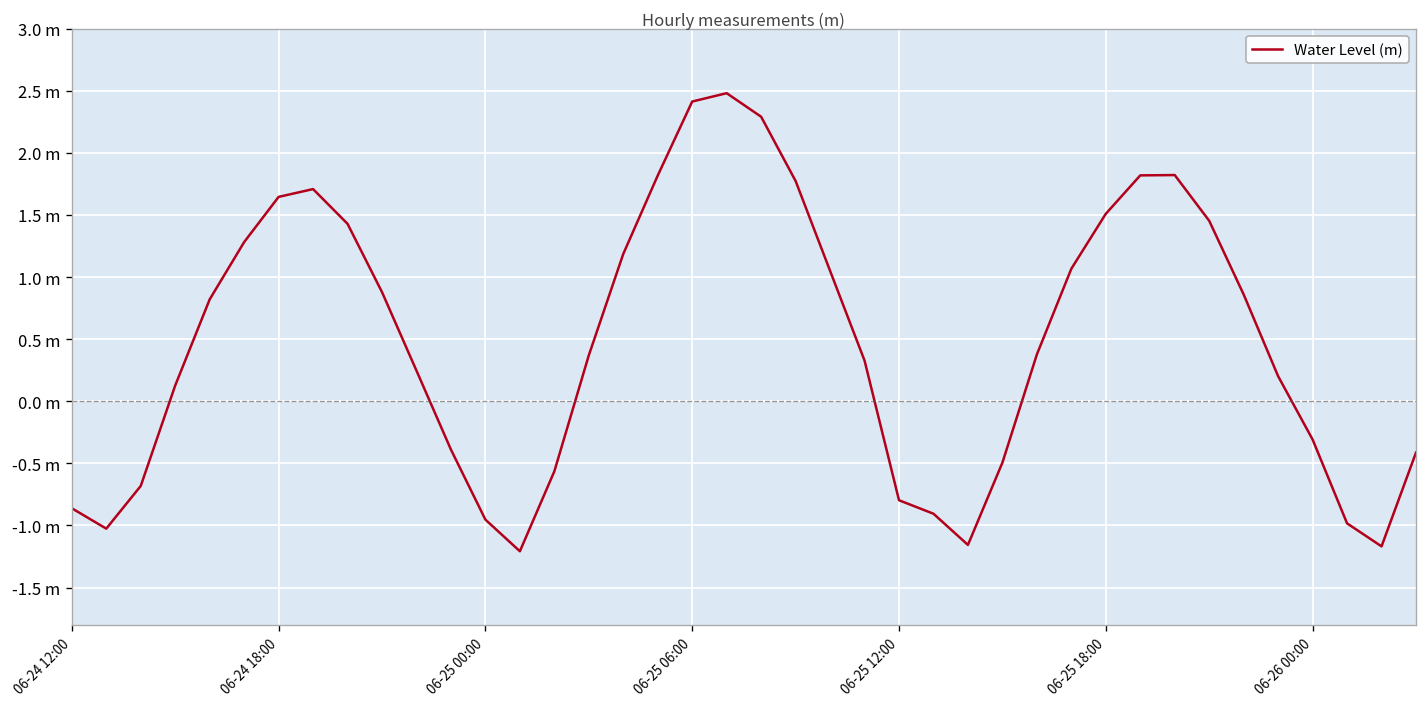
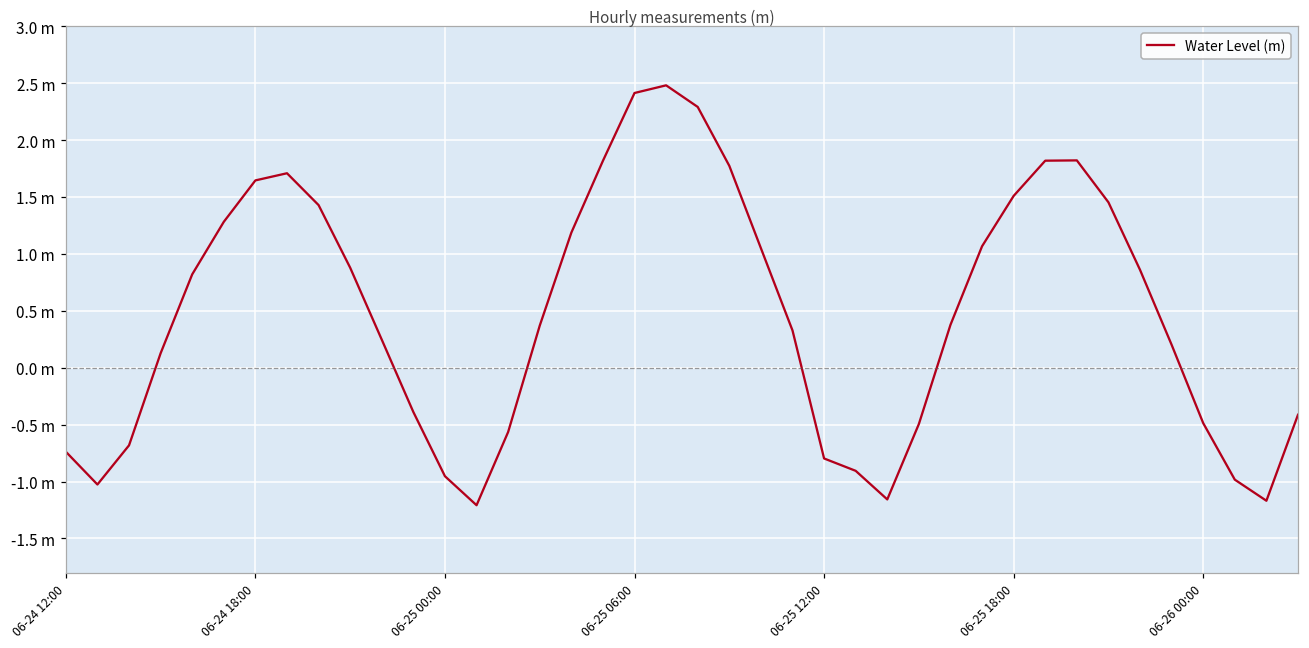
  {
-   "06-24 12:00": "-0.86 m",
+   "06-24 12:00": "-0.74 m",
    "06-24 18:00": "1.65 m",
    "06-25 00:00": "-0.95 m",
    "06-25 06:00": "2.41 m",
    "06-25 12:00": "-0.80 m",
    "06-25 18:00": "1.51 m",
-   "06-26 00:00": "-0.31 m"
+   "06-26 00:00": "-0.49 m"
  }
